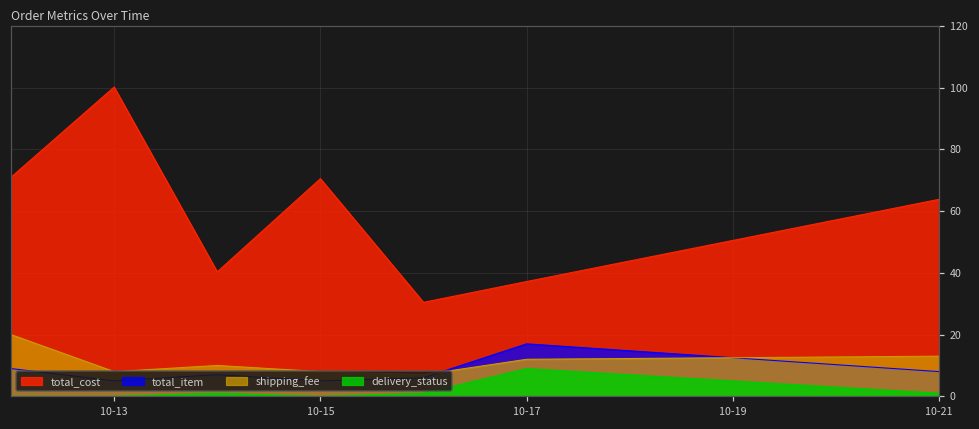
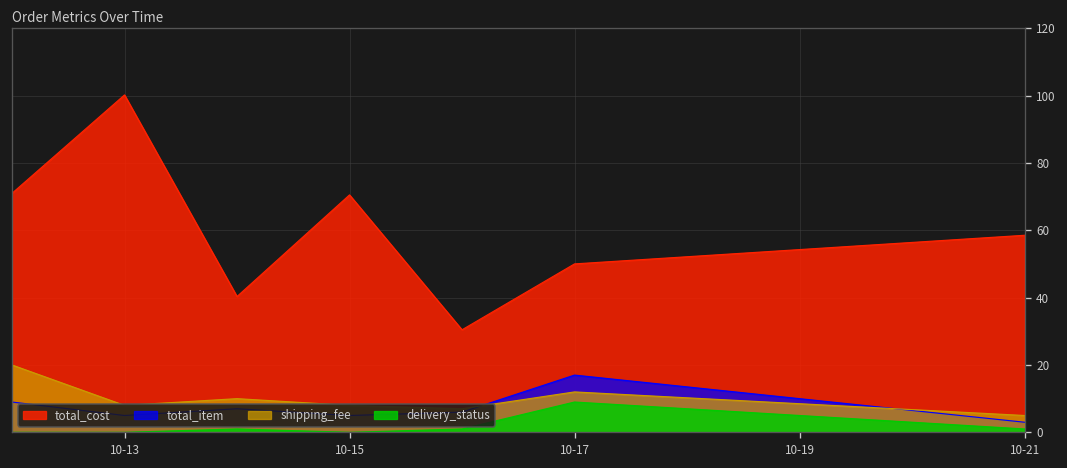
  {
    "total_cost": {
      "10-13": 100,
      "10-15": 71,
-     "10-17": 37,
-     "10-21": 64
+     "10-17": 50,
+     "10-21": 59
    },
    "total_item": {
      "10-17": 17,
-     "10-21": 8
+     "10-21": 3
    },
    "shipping_fee": {
      "10-17": 12,
-     "10-21": 13
+     "10-21": 5
    },
    "delivery_status": {
      "10-13": 0,
      "10-15": 0,
      "10-17": 9,
      "10-21": 1
    }
  }
